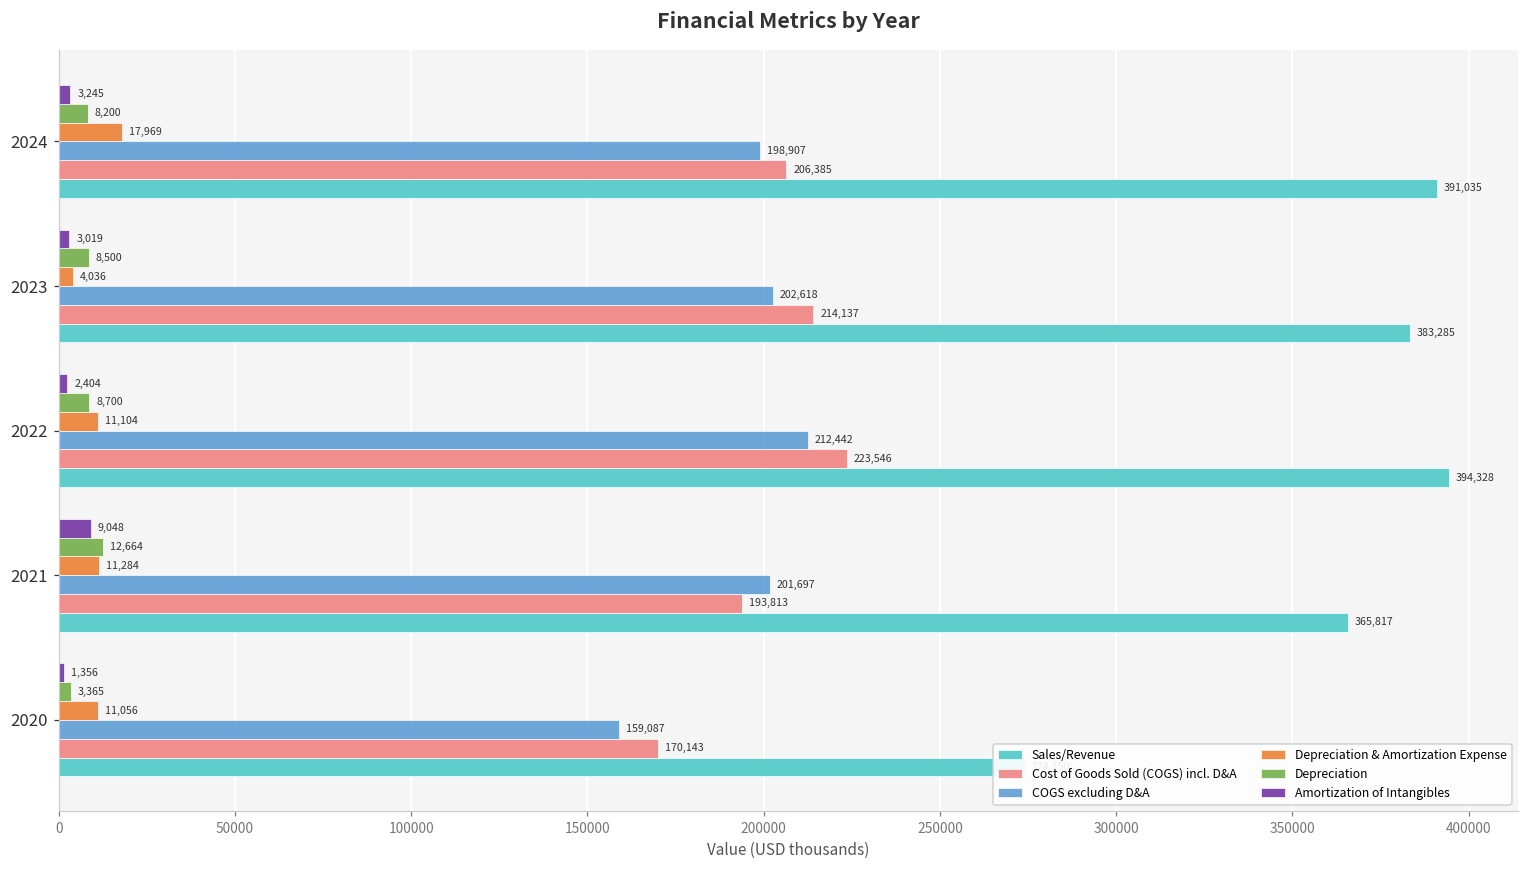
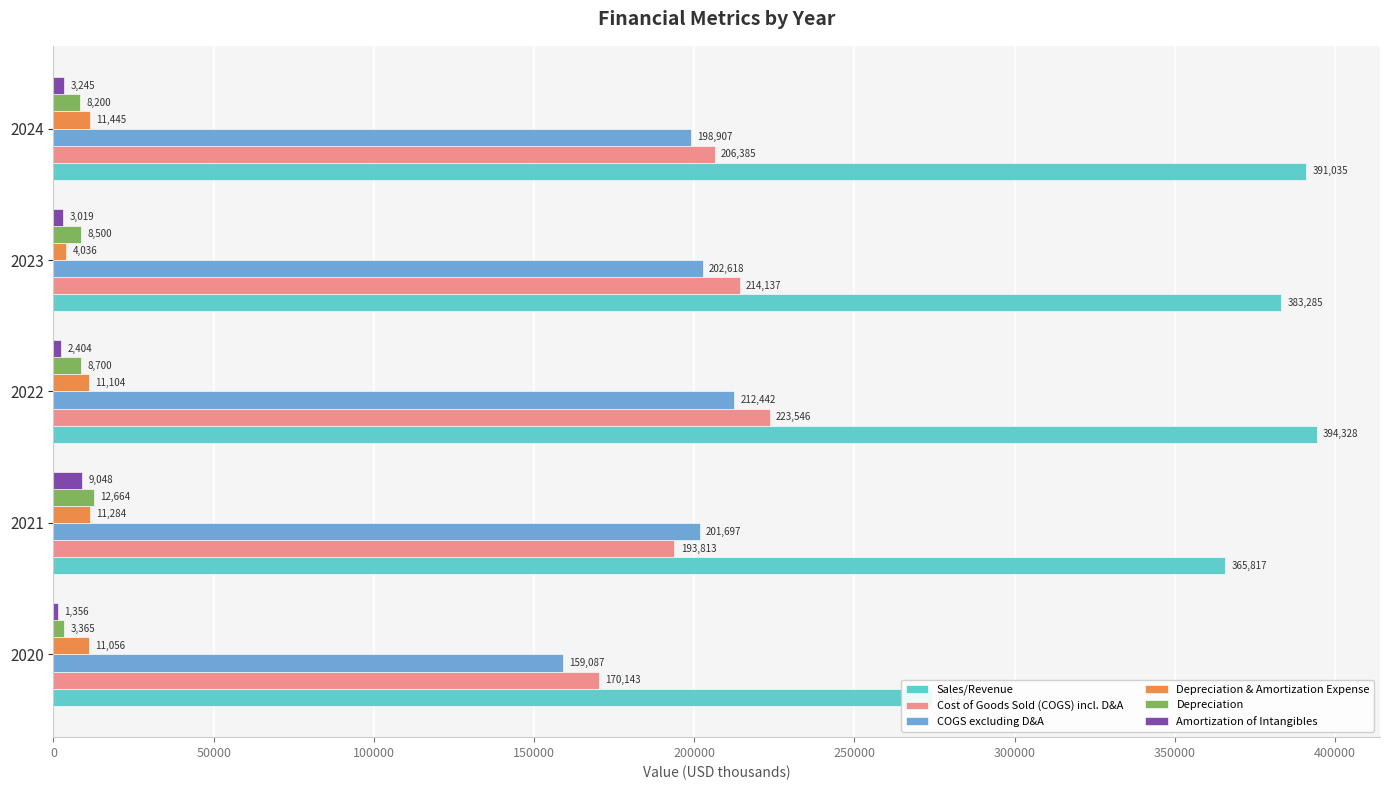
  {
    "Cost of Goods Sold (COGS) incl. D&A": {
      "2024": "206,385",
      "2023": "214,137",
      "2022": "223,546",
      "2021": "193,813",
      "2020": "170,143"
    },
    "Depreciation & Amortization Expense": {
-     "2024": "17,969",
+     "2024": "11,445",
      "2023": "4,036",
      "2022": "11,104",
      "2021": "11,284",
      "2020": "11,056"
    },
    "Depreciation": {
      "2024": "8,200",
      "2023": "8,500",
      "2022": "8,700",
      "2021": "12,664",
      "2020": "3,365"
    },
    "Amortization of Intangibles": {
      "2024": "3,245",
      "2023": "3,019",
      "2022": "2,404",
      "2021": "9,048",
      "2020": "1,356"
    }
  }
